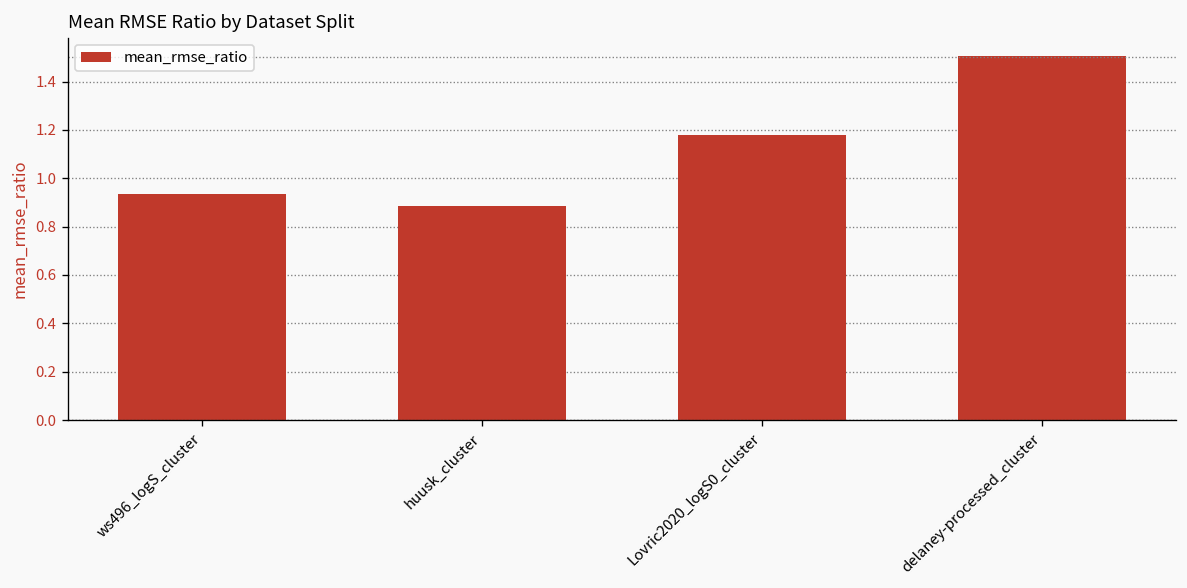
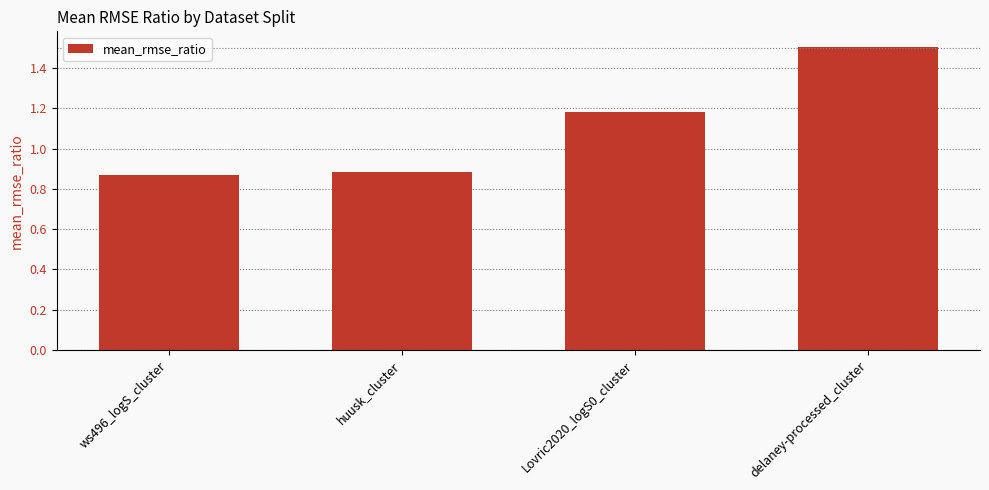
  {
-   "ws496_logS_cluster": 0.93,
+   "ws496_logS_cluster": 0.87,
    "huusk_cluster": 0.88,
    "Lovric2020_logS0_cluster": 1.18,
    "delaney-processed_cluster": 1.51
  }
